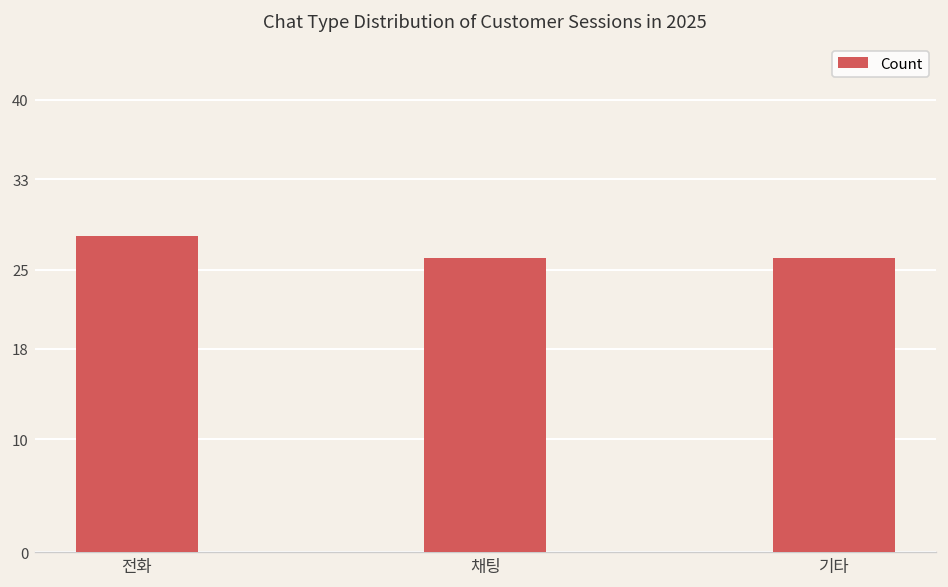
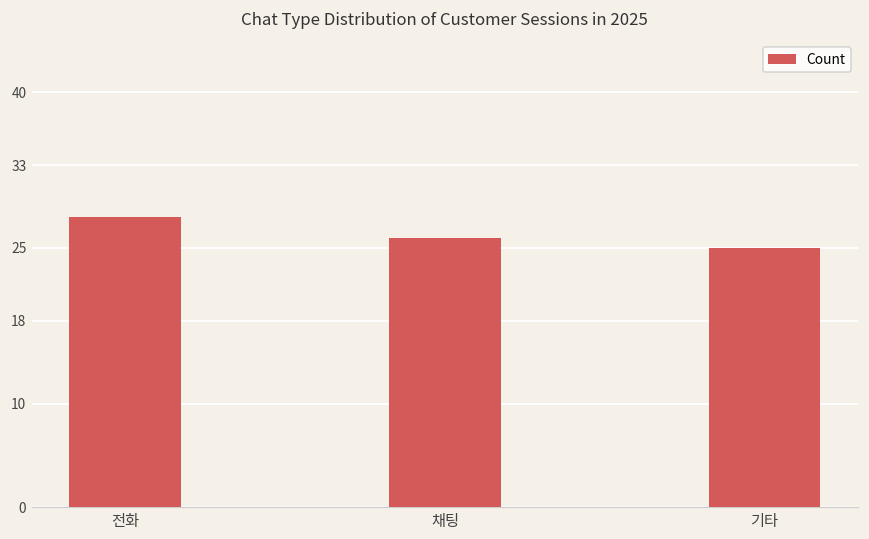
  {
    "전화": 28,
    "채팅": 26,
-   "기타": 26
+   "기타": 25
  }
